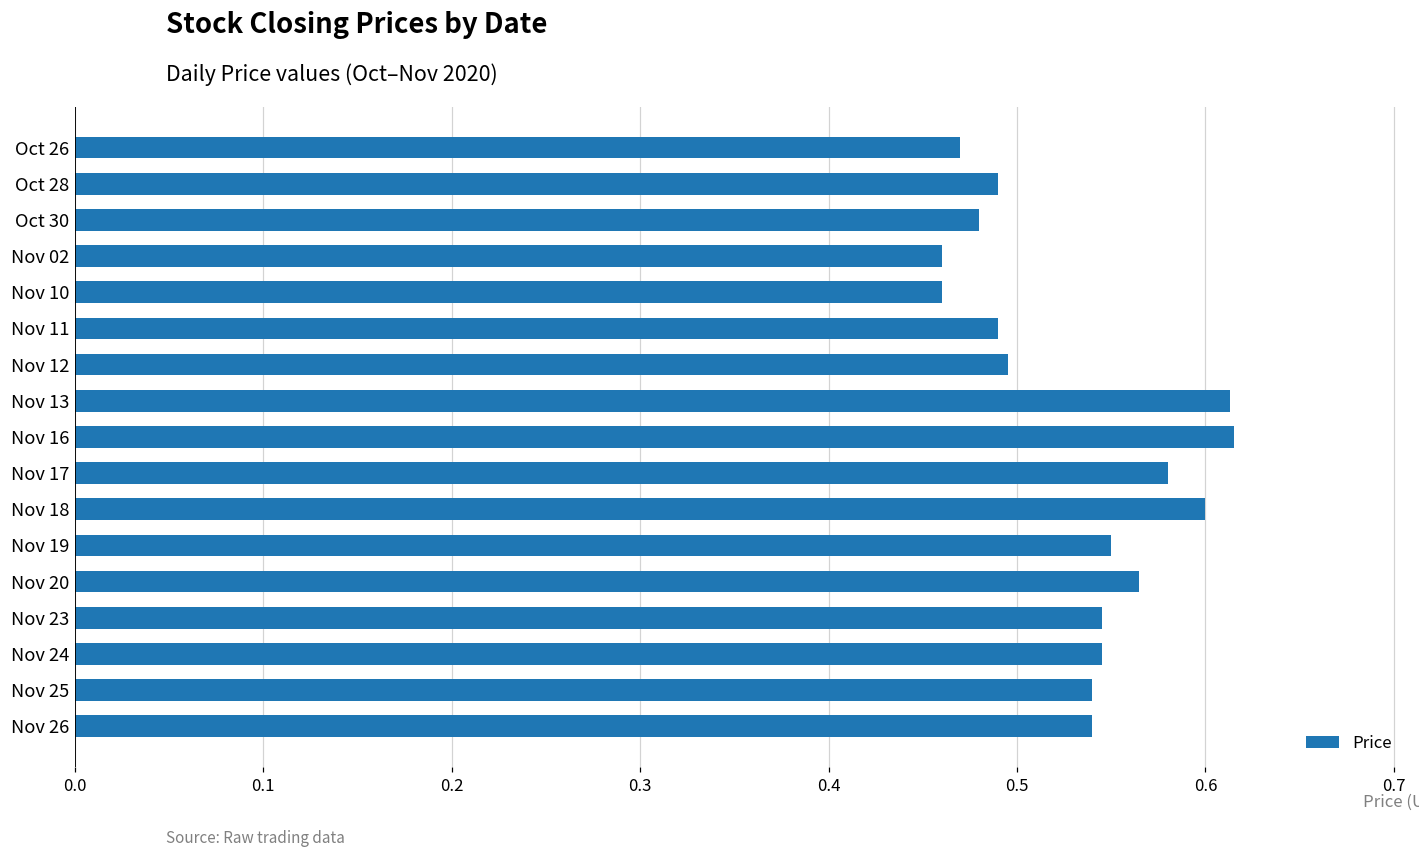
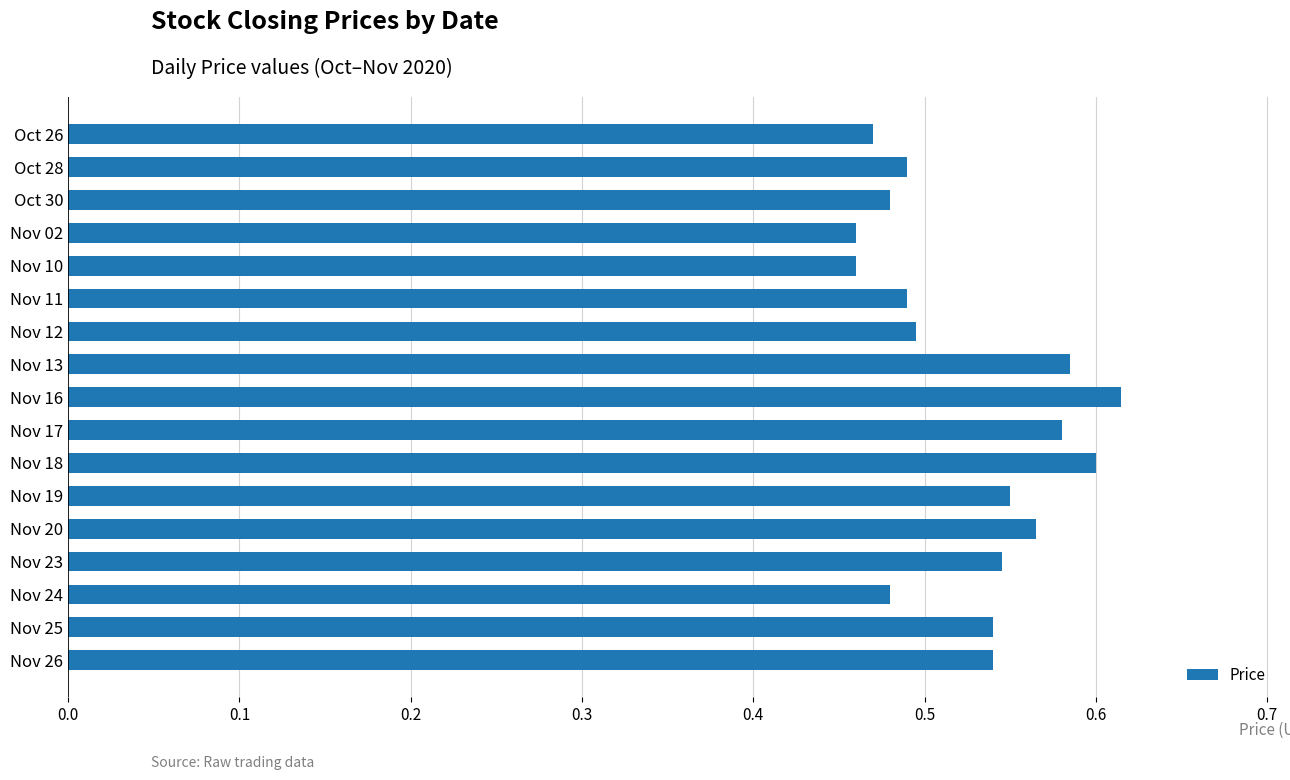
  {
    "Oct 26": 0.470,
    "Oct 28": 0.490,
    "Oct 30": 0.480,
    "Nov 02": 0.460,
    "Nov 10": 0.460,
    "Nov 11": 0.490,
    "Nov 12": 0.495,
-   "Nov 13": 0.613,
+   "Nov 13": 0.585,
    "Nov 16": 0.615,
    "Nov 17": 0.580,
    "Nov 18": 0.600,
    "Nov 19": 0.550,
    "Nov 20": 0.565,
    "Nov 23": 0.545,
-   "Nov 24": 0.545,
+   "Nov 24": 0.480,
    "Nov 25": 0.540,
    "Nov 26": 0.540
  }
